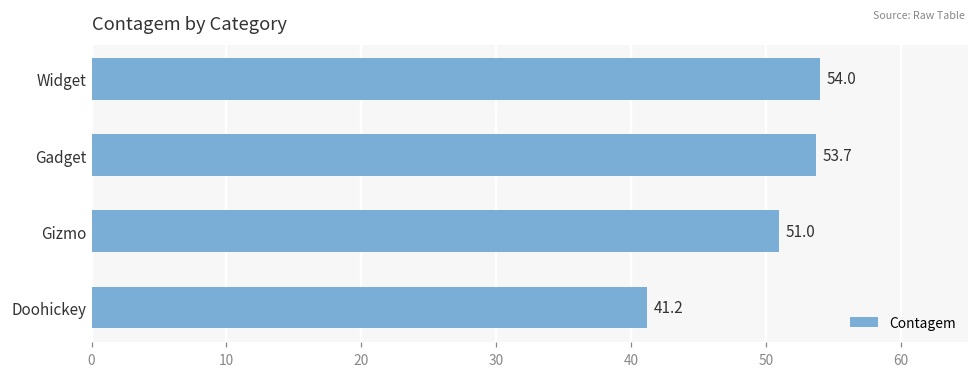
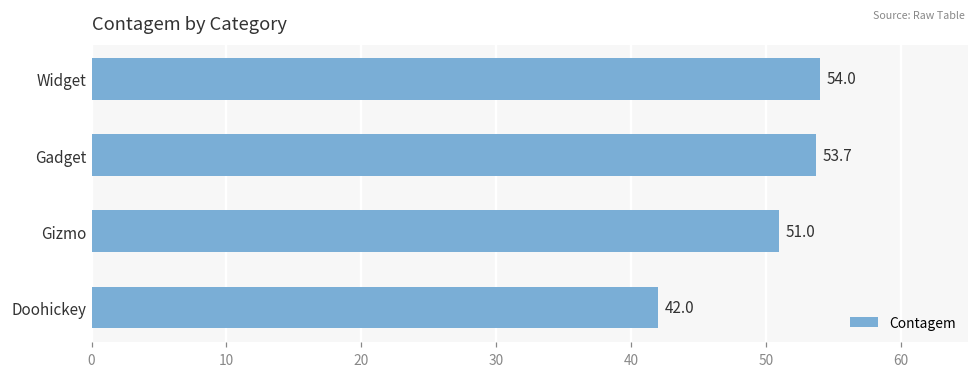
  {
    "Widget": 54.0,
    "Gadget": 53.7,
    "Gizmo": 51.0,
-   "Doohickey": 41.2
+   "Doohickey": 42.0
  }
